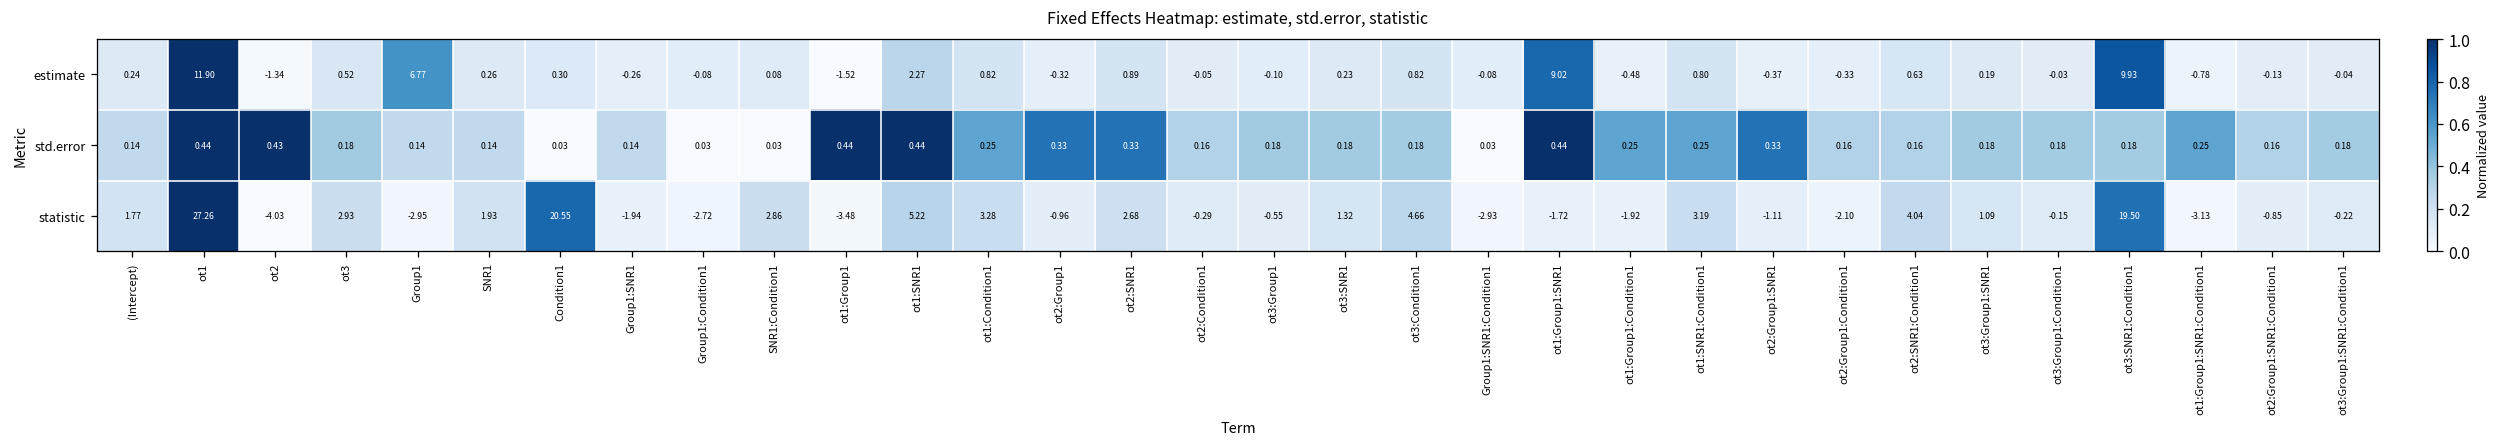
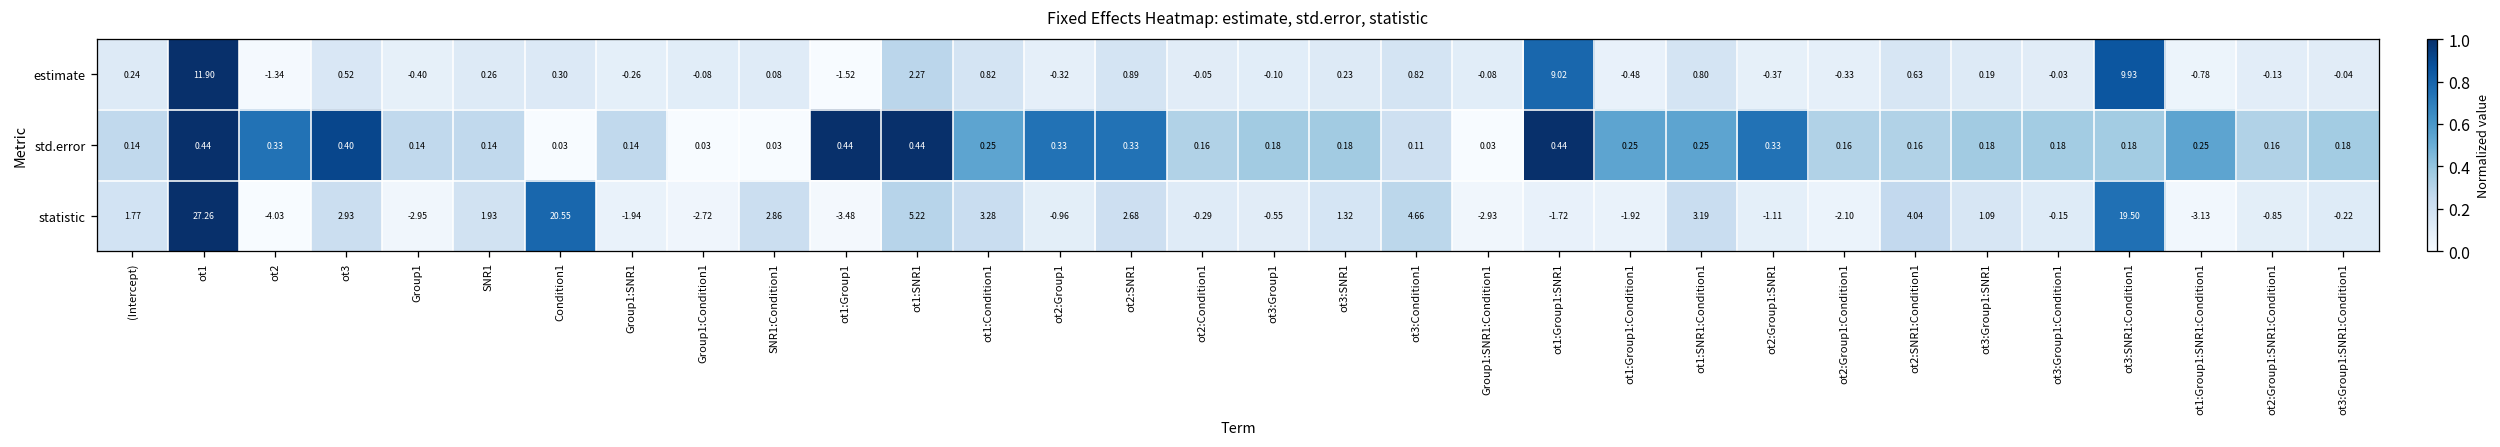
  {
    "estimate": {
      "(Intercept)": 0.24,
      "ot1": 11.90,
      "ot2": -1.34,
      "ot3": 0.52,
-     "Group1": 6.77,
+     "Group1": -0.40,
      "SNR1": 0.26,
      "Condition1": 0.30,
      "Group1:SNR1": -0.26,
      "Group1:Condition1": -0.08,
      "SNR1:Condition1": 0.08,
      "ot1:Group1": -1.52,
      "ot1:SNR1": 2.27,
      "ot1:Condition1": 0.82,
      "ot2:Group1": -0.32,
      "ot2:SNR1": 0.89,
      "ot2:Condition1": -0.05,
      "ot3:Group1": -0.10,
      "ot3:SNR1": 0.23,
      "ot3:Condition1": 0.82,
      "Group1:SNR1:Condition1": -0.08,
      "ot1:Group1:SNR1": 9.02,
      "ot1:Group1:Condition1": -0.48,
      "ot1:SNR1:Condition1": 0.80,
      "ot2:Group1:SNR1": -0.37,
      "ot2:Group1:Condition1": -0.33,
      "ot2:SNR1:Condition1": 0.63,
      "ot3:Group1:SNR1": 0.19,
      "ot3:Group1:Condition1": -0.03,
      "ot3:SNR1:Condition1": 9.93,
      "ot1:Group1:SNR1:Condition1": -0.78,
      "ot2:Group1:SNR1:Condition1": -0.13,
      "ot3:Group1:SNR1:Condition1": -0.04
    },
    "std.error": {
      "(Intercept)": 0.14,
      "ot1": 0.44,
-     "ot2": 0.43,
-     "ot3": 0.18,
+     "ot2": 0.33,
+     "ot3": 0.40,
      "Group1": 0.14,
      "SNR1": 0.14,
      "Condition1": 0.03,
      "Group1:SNR1": 0.14,
      "Group1:Condition1": 0.03,
      "SNR1:Condition1": 0.03,
      "ot1:Group1": 0.44,
      "ot1:SNR1": 0.44,
      "ot1:Condition1": 0.25,
      "ot2:Group1": 0.33,
      "ot2:SNR1": 0.33,
      "ot2:Condition1": 0.16,
      "ot3:Group1": 0.18,
      "ot3:SNR1": 0.18,
-     "ot3:Condition1": 0.18,
+     "ot3:Condition1": 0.11,
      "Group1:SNR1:Condition1": 0.03,
      "ot1:Group1:SNR1": 0.44,
      "ot1:Group1:Condition1": 0.25,
      "ot1:SNR1:Condition1": 0.25,
      "ot2:Group1:SNR1": 0.33,
      "ot2:Group1:Condition1": 0.16,
      "ot2:SNR1:Condition1": 0.16,
      "ot3:Group1:SNR1": 0.18,
      "ot3:Group1:Condition1": 0.18,
      "ot3:SNR1:Condition1": 0.18,
      "ot1:Group1:SNR1:Condition1": 0.25,
      "ot2:Group1:SNR1:Condition1": 0.16,
      "ot3:Group1:SNR1:Condition1": 0.18
    },
    "statistic": {
      "(Intercept)": 1.77,
      "ot1": 27.26,
      "ot2": -4.03,
      "ot3": 2.93,
      "Group1": -2.95,
      "SNR1": 1.93,
      "Condition1": 20.55,
      "Group1:SNR1": -1.94,
      "Group1:Condition1": -2.72,
      "SNR1:Condition1": 2.86,
      "ot1:Group1": -3.48,
      "ot1:SNR1": 5.22,
      "ot1:Condition1": 3.28,
      "ot2:Group1": -0.96,
      "ot2:SNR1": 2.68,
      "ot2:Condition1": -0.29,
      "ot3:Group1": -0.55,
      "ot3:SNR1": 1.32,
      "ot3:Condition1": 4.66,
      "Group1:SNR1:Condition1": -2.93,
      "ot1:Group1:SNR1": -1.72,
      "ot1:Group1:Condition1": -1.92,
      "ot1:SNR1:Condition1": 3.19,
      "ot2:Group1:SNR1": -1.11,
      "ot2:Group1:Condition1": -2.10,
      "ot2:SNR1:Condition1": 4.04,
      "ot3:Group1:SNR1": 1.09,
      "ot3:Group1:Condition1": -0.15,
      "ot3:SNR1:Condition1": 19.50,
      "ot1:Group1:SNR1:Condition1": -3.13,
      "ot2:Group1:SNR1:Condition1": -0.85,
      "ot3:Group1:SNR1:Condition1": -0.22
    }
  }
